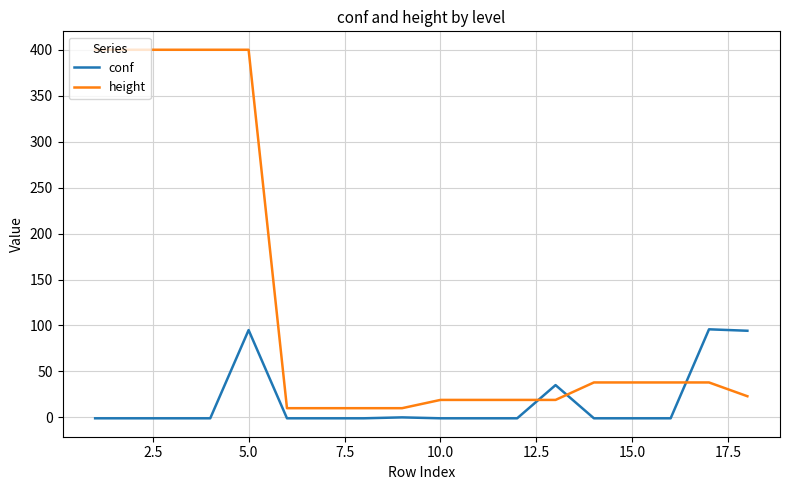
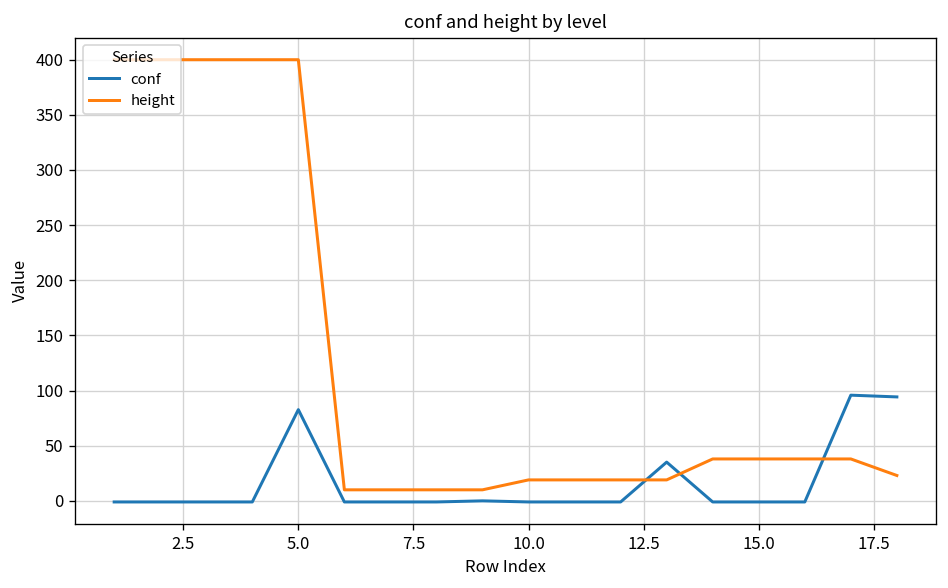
  {
    "conf": {
-     "5.0": 100,
+     "5.0": 80,
      "10.0": 0,
      "15.0": 0
    },
    "height": {
      "5.0": 400,
      "10.0": 20,
      "15.0": 40
    }
  }
